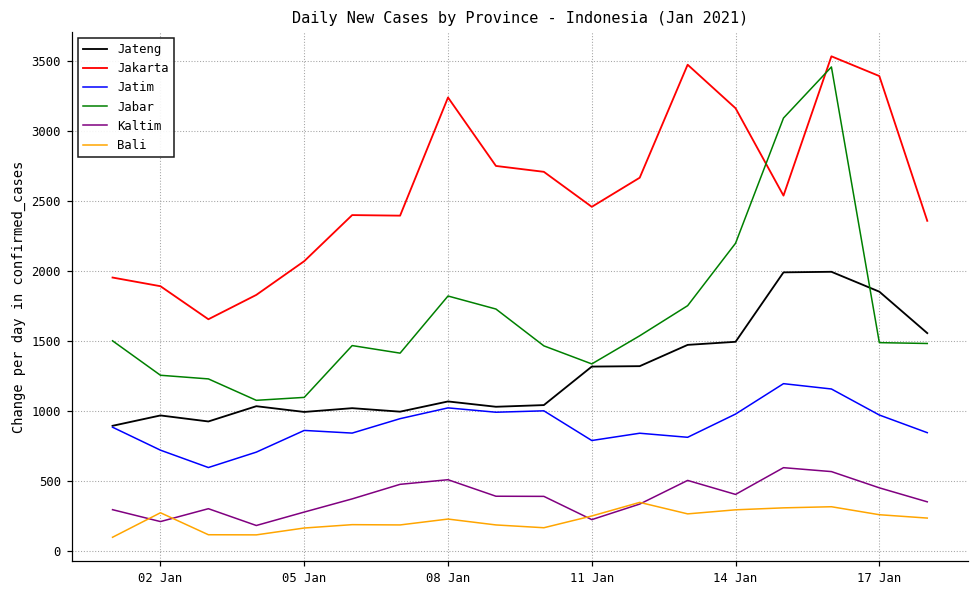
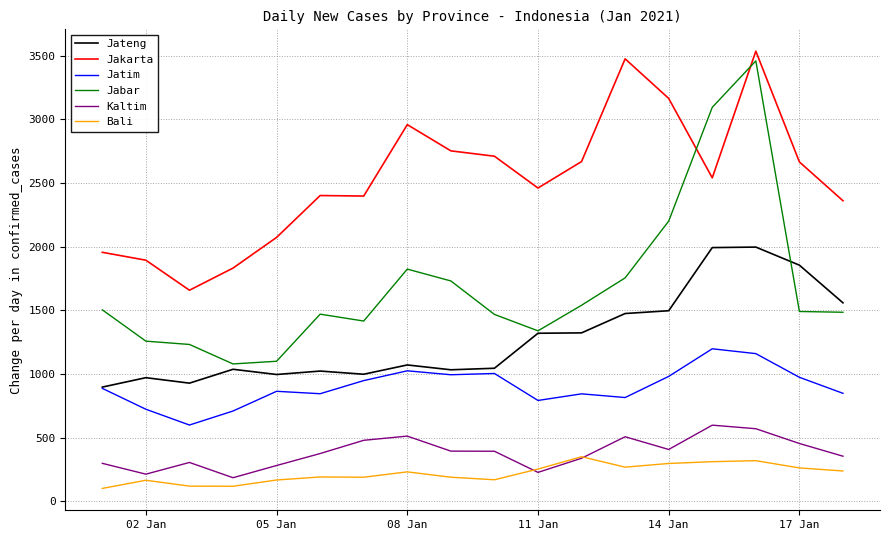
  {
    "Jateng": {
      "02 Jan": 970,
      "05 Jan": 1000,
      "08 Jan": 1070,
      "14 Jan": 1500,
      "17 Jan": 1860
    },
    "Jakarta": {
      "02 Jan": 1890,
      "05 Jan": 2070,
-     "08 Jan": 3240,
+     "08 Jan": 2960,
      "11 Jan": 2460,
      "14 Jan": 3170,
-     "17 Jan": 3400
+     "17 Jan": 2670
    },
    "Jatim": {
      "02 Jan": 720,
      "05 Jan": 860,
      "08 Jan": 1030,
      "11 Jan": 790,
      "14 Jan": 980,
      "17 Jan": 970
    },
    "Jabar": {
      "02 Jan": 1260,
      "05 Jan": 1100,
      "08 Jan": 1820,
      "14 Jan": 2200,
      "17 Jan": 1490
    },
    "Kaltim": {
      "02 Jan": 210,
      "05 Jan": 280,
      "08 Jan": 510,
      "11 Jan": 230,
      "14 Jan": 410,
      "17 Jan": 450
    },
    "Bali": {
-     "02 Jan": 280,
+     "02 Jan": 170,
      "05 Jan": 170,
      "08 Jan": 230,
      "11 Jan": 250,
      "14 Jan": 300,
      "17 Jan": 260
    }
  }
